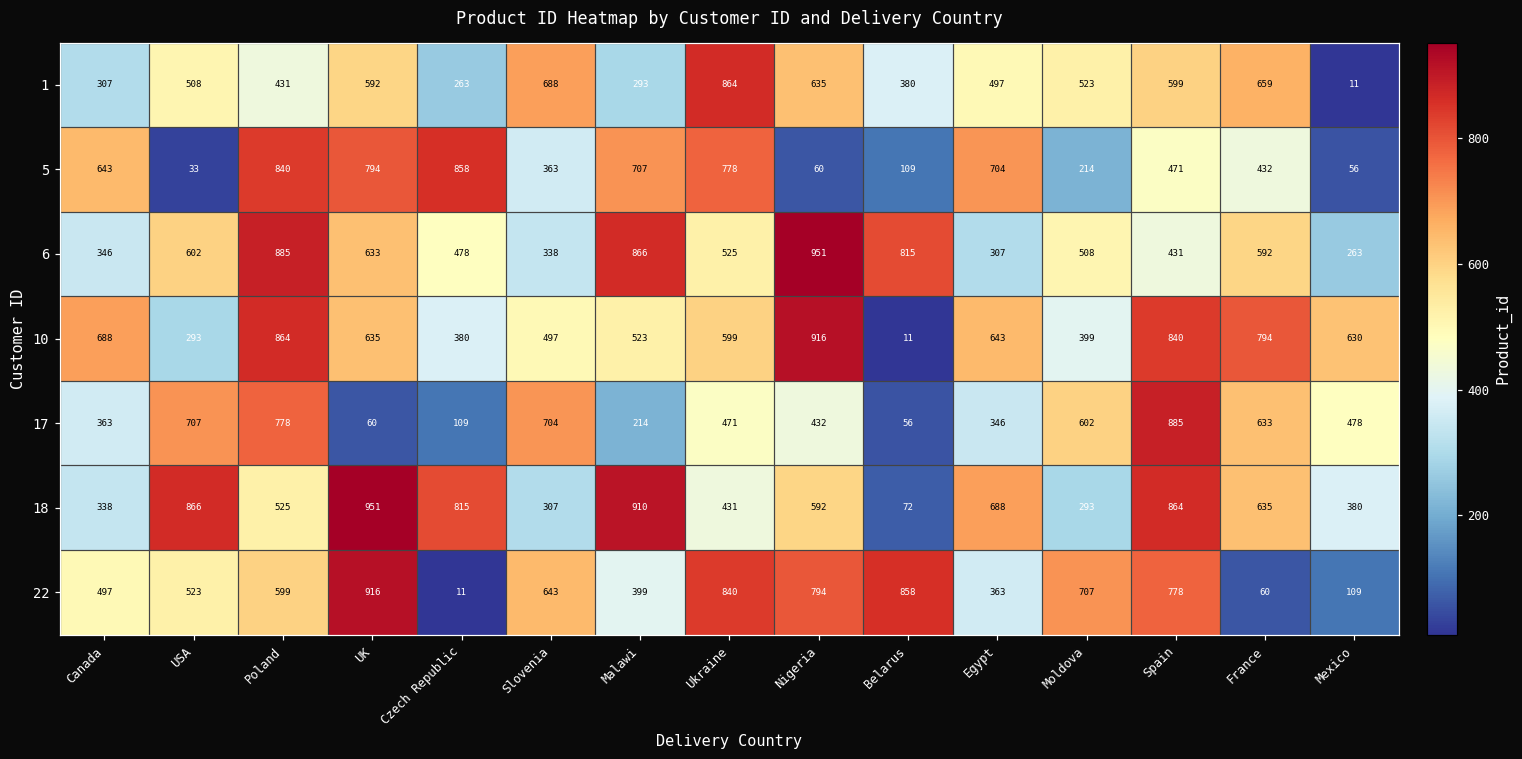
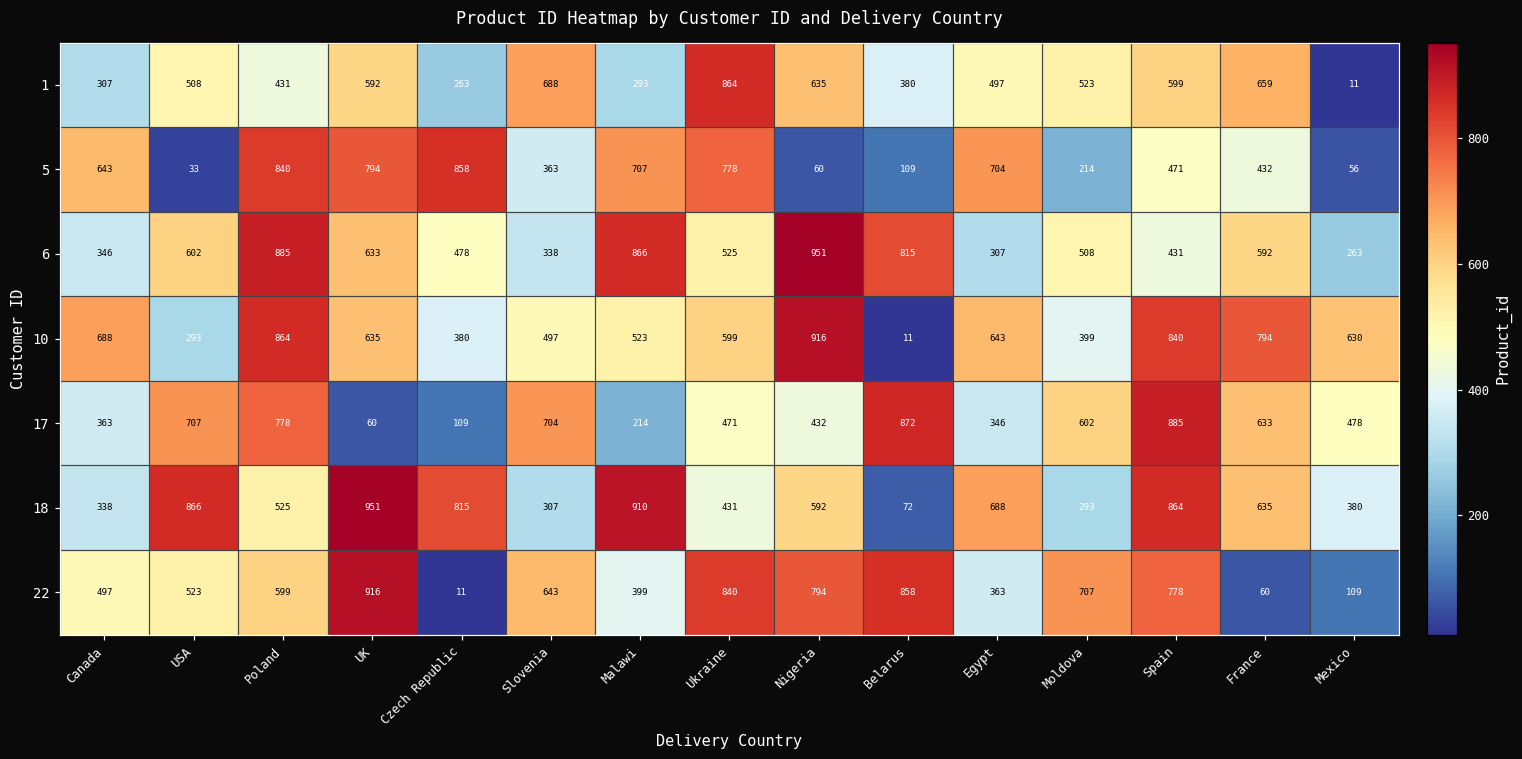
  {
    "1": {
      "Canada": 307,
      "USA": 508,
      "Poland": 431,
      "UK": 592,
      "Czech Republic": 263,
      "Slovenia": 688,
      "Malawi": 293,
      "Ukraine": 864,
      "Nigeria": 635,
      "Belarus": 380,
      "Egypt": 497,
      "Moldova": 523,
      "Spain": 599,
      "France": 659,
      "Mexico": 11
    },
    "5": {
      "Canada": 643,
      "USA": 33,
      "Poland": 840,
      "UK": 794,
      "Czech Republic": 858,
      "Slovenia": 363,
      "Malawi": 707,
      "Ukraine": 778,
      "Nigeria": 60,
      "Belarus": 109,
      "Egypt": 704,
      "Moldova": 214,
      "Spain": 471,
      "France": 432,
      "Mexico": 56
    },
    "6": {
      "Canada": 346,
      "USA": 602,
      "Poland": 885,
      "UK": 633,
      "Czech Republic": 478,
      "Slovenia": 338,
      "Malawi": 866,
      "Ukraine": 525,
      "Nigeria": 951,
      "Belarus": 815,
      "Egypt": 307,
      "Moldova": 508,
      "Spain": 431,
      "France": 592,
      "Mexico": 263
    },
    "10": {
      "Canada": 688,
      "USA": 293,
      "Poland": 864,
      "UK": 635,
      "Czech Republic": 380,
      "Slovenia": 497,
      "Malawi": 523,
      "Ukraine": 599,
      "Nigeria": 916,
      "Belarus": 11,
      "Egypt": 643,
      "Moldova": 399,
      "Spain": 840,
      "France": 794,
      "Mexico": 630
    },
    "17": {
      "Canada": 363,
      "USA": 707,
      "Poland": 778,
      "UK": 60,
      "Czech Republic": 109,
      "Slovenia": 704,
      "Malawi": 214,
      "Ukraine": 471,
      "Nigeria": 432,
-     "Belarus": 56,
+     "Belarus": 872,
      "Egypt": 346,
      "Moldova": 602,
      "Spain": 885,
      "France": 633,
      "Mexico": 478
    },
    "18": {
      "Canada": 338,
      "USA": 866,
      "Poland": 525,
      "UK": 951,
      "Czech Republic": 815,
      "Slovenia": 307,
      "Malawi": 910,
      "Ukraine": 431,
      "Nigeria": 592,
      "Belarus": 72,
      "Egypt": 688,
      "Moldova": 293,
      "Spain": 864,
      "France": 635,
      "Mexico": 380
    },
    "22": {
      "Canada": 497,
      "USA": 523,
      "Poland": 599,
      "UK": 916,
      "Czech Republic": 11,
      "Slovenia": 643,
      "Malawi": 399,
      "Ukraine": 840,
      "Nigeria": 794,
      "Belarus": 858,
      "Egypt": 363,
      "Moldova": 707,
      "Spain": 778,
      "France": 60,
      "Mexico": 109
    }
  }
